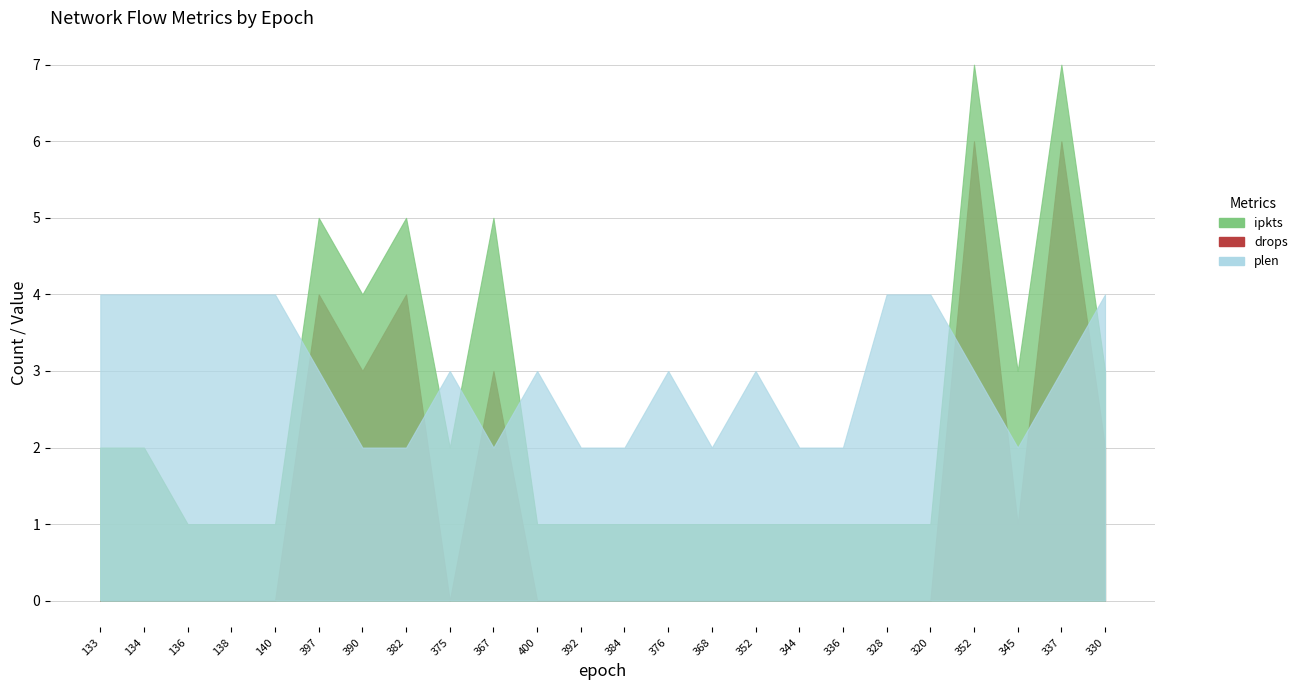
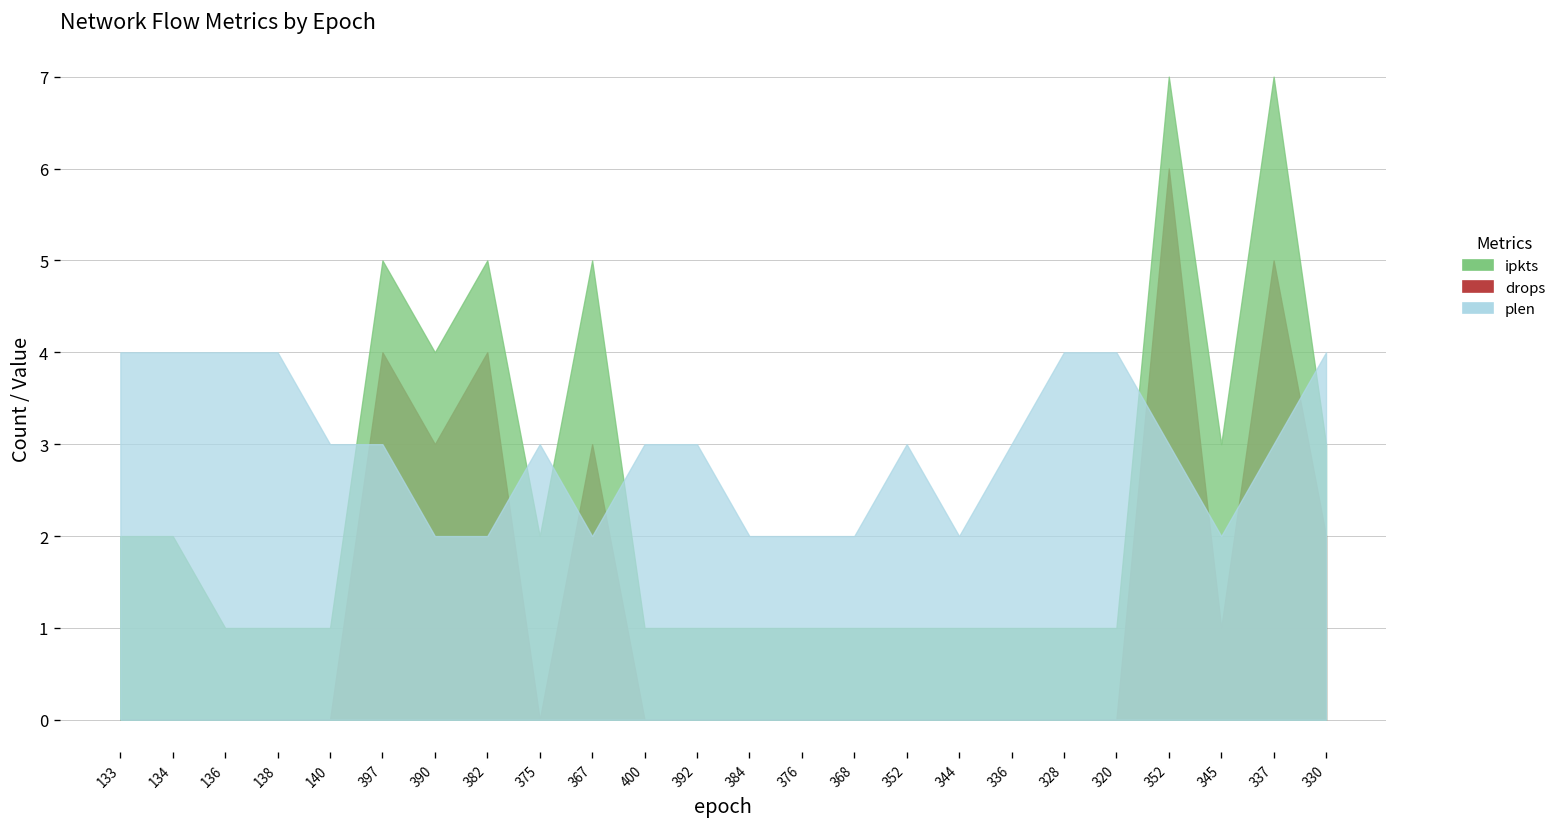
  {
    "drops": {
      "133": 0,
      "134": 0,
      "136": 0,
      "138": 0,
      "140": 0,
      "397": 4,
      "390": 3,
      "382": 4,
      "375": 0,
      "367": 3,
      "400": 0,
      "392": 0,
      "384": 0,
      "376": 0,
      "368": 0,
      "344": 0,
      "336": 0,
      "328": 0,
      "320": 0,
      "345": 1,
-     "337": 6,
+     "337": 5,
      "330": 2
    },
    "ipkts": {
      "133": 2,
      "134": 2,
      "136": 1,
      "138": 1,
      "140": 1,
      "397": 5,
      "390": 4,
      "382": 5,
      "375": 2,
      "367": 5,
      "400": 1,
      "392": 1,
      "384": 1,
      "376": 1,
      "368": 1,
      "344": 1,
      "336": 1,
      "328": 1,
      "320": 1,
      "345": 3,
      "337": 7,
      "330": 3
    },
    "plen": {
      "133": 4,
      "134": 4,
      "136": 4,
      "138": 4,
-     "140": 4,
+     "140": 3,
      "397": 3,
      "390": 2,
      "382": 2,
      "375": 3,
      "367": 2,
      "400": 3,
-     "392": 2,
+     "392": 3,
      "384": 2,
-     "376": 3,
+     "376": 2,
      "368": 2,
      "344": 2,
-     "336": 2,
+     "336": 3,
      "328": 4,
      "320": 4,
      "345": 2,
      "337": 3,
      "330": 4
    }
  }
